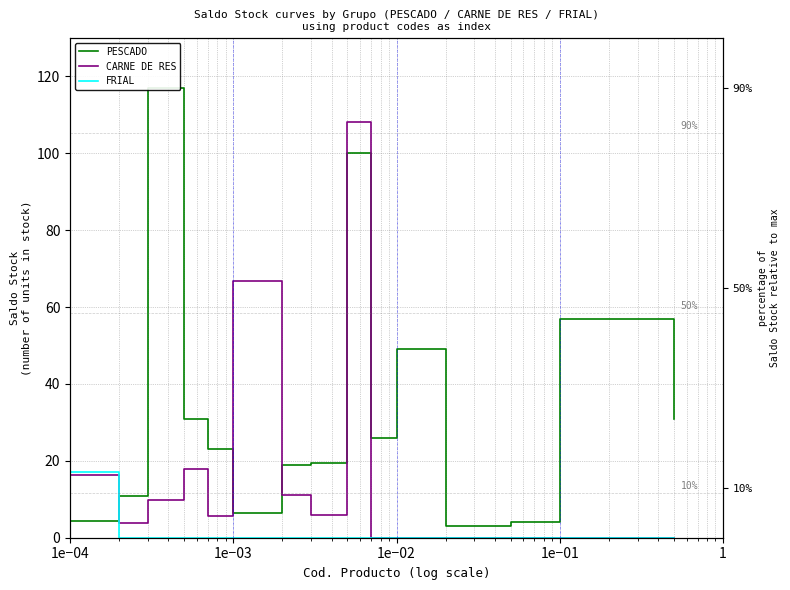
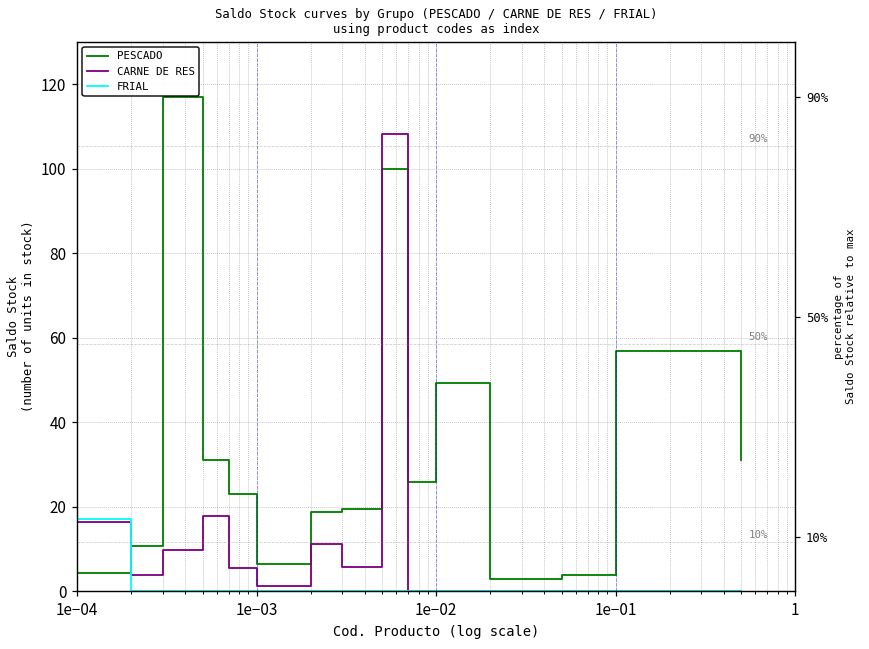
  {
    "PESCADO": {
      "1e−04": 4,
      "1e−03": 6,
      "1e−02": 49,
      "1e−01": 57
    },
    "CARNE DE RES": {
      "1e−04": 16,
-     "1e−03": 67
+     "1e−03": 1
    },
    "FRIAL": {
      "1e−04": 17,
      "1e−03": 0
    }
  }
